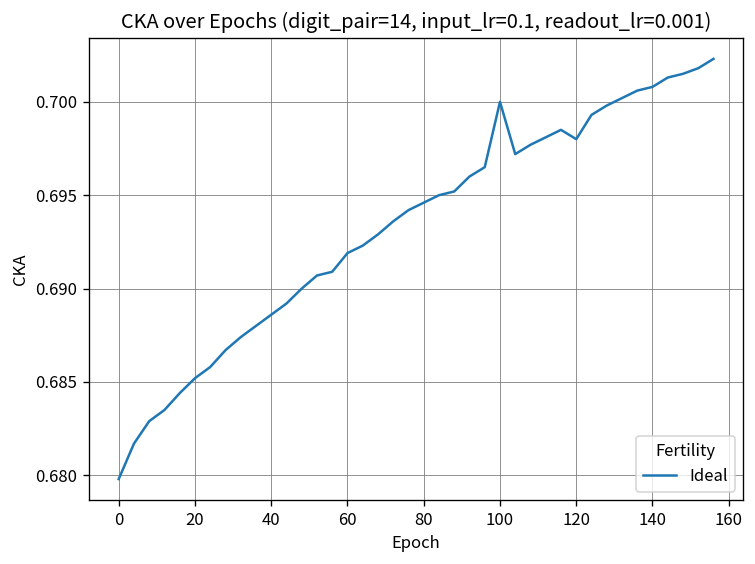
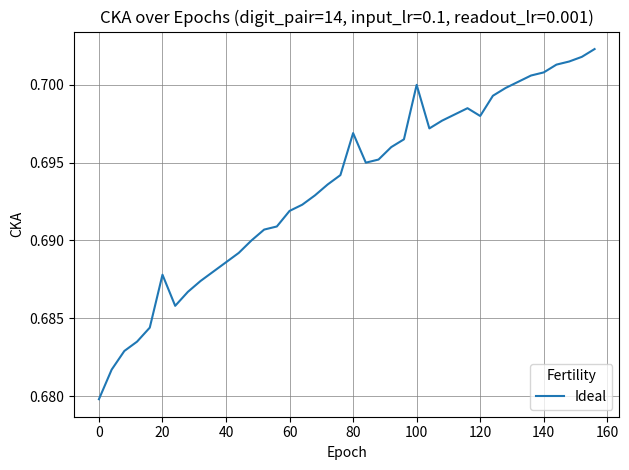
  {
    "0": 0.6798,
-   "20": 0.6852,
+   "20": 0.6878,
    "40": 0.6886,
    "60": 0.6919,
-   "80": 0.6946,
+   "80": 0.6969,
    "100": 0.7000,
    "120": 0.6980,
    "140": 0.7008
  }
